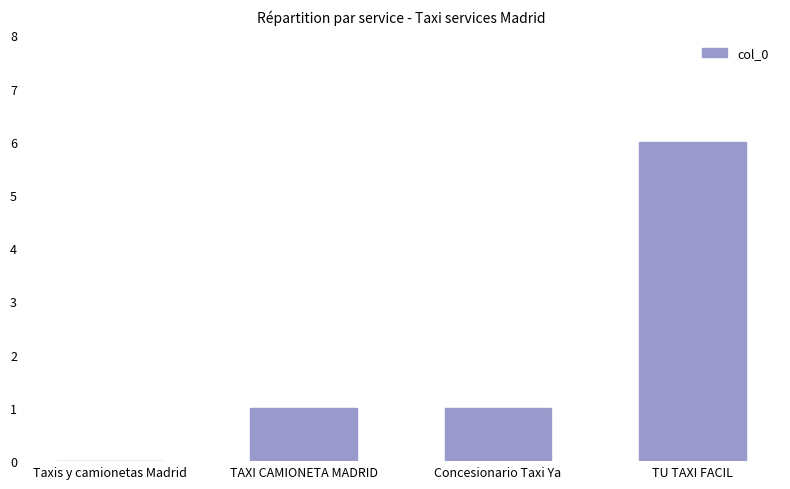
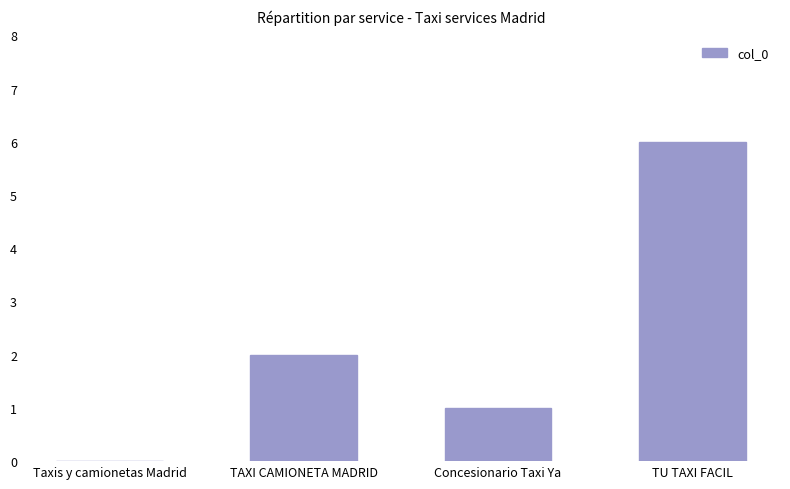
  {
    "Taxis y camionetas Madrid": 0,
-   "TAXI CAMIONETA MADRID": 1,
+   "TAXI CAMIONETA MADRID": 2,
    "Concesionario Taxi Ya": 1,
    "TU TAXI FACIL": 6
  }
